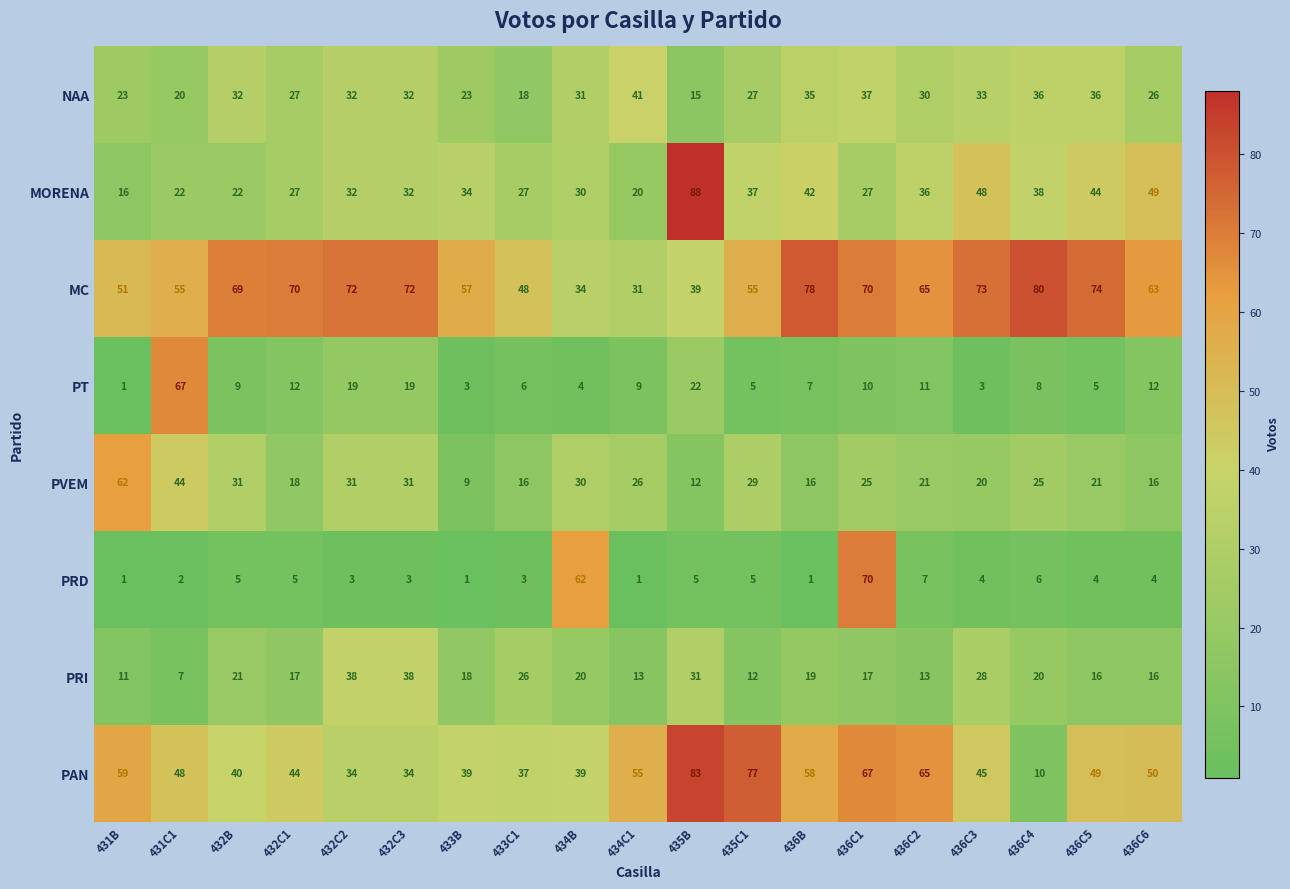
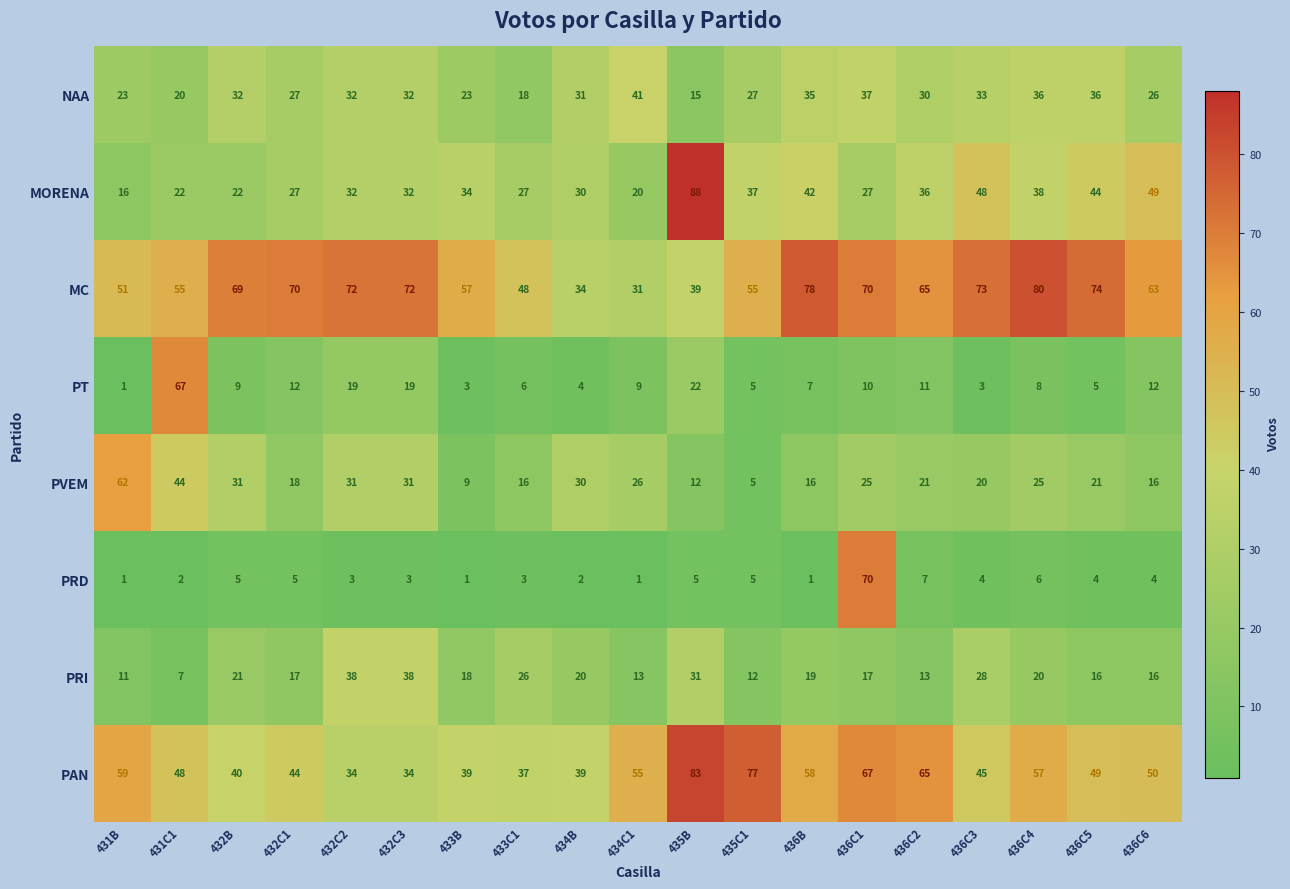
  {
    "NAA": {
      "431B": 23,
      "431C1": 20,
      "432B": 32,
      "432C1": 27,
      "432C2": 32,
      "432C3": 32,
      "433B": 23,
      "433C1": 18,
      "434B": 31,
      "434C1": 41,
      "435B": 15,
      "435C1": 27,
      "436B": 35,
      "436C1": 37,
      "436C2": 30,
      "436C3": 33,
      "436C4": 36,
      "436C5": 36,
      "436C6": 26
    },
    "MORENA": {
      "431B": 16,
      "431C1": 22,
      "432B": 22,
      "432C1": 27,
      "432C2": 32,
      "432C3": 32,
      "433B": 34,
      "433C1": 27,
      "434B": 30,
      "434C1": 20,
      "435B": 88,
      "435C1": 37,
      "436B": 42,
      "436C1": 27,
      "436C2": 36,
      "436C3": 48,
      "436C4": 38,
      "436C5": 44,
      "436C6": 49
    },
    "MC": {
      "431B": 51,
      "431C1": 55,
      "432B": 69,
      "432C1": 70,
      "432C2": 72,
      "432C3": 72,
      "433B": 57,
      "433C1": 48,
      "434B": 34,
      "434C1": 31,
      "435B": 39,
      "435C1": 55,
      "436B": 78,
      "436C1": 70,
      "436C2": 65,
      "436C3": 73,
      "436C4": 80,
      "436C5": 74,
      "436C6": 63
    },
    "PT": {
      "431B": 1,
      "431C1": 67,
      "432B": 9,
      "432C1": 12,
      "432C2": 19,
      "432C3": 19,
      "433B": 3,
      "433C1": 6,
      "434B": 4,
      "434C1": 9,
      "435B": 22,
      "435C1": 5,
      "436B": 7,
      "436C1": 10,
      "436C2": 11,
      "436C3": 3,
      "436C4": 8,
      "436C5": 5,
      "436C6": 12
    },
    "PVEM": {
      "431B": 62,
      "431C1": 44,
      "432B": 31,
      "432C1": 18,
      "432C2": 31,
      "432C3": 31,
      "433B": 9,
      "433C1": 16,
      "434B": 30,
      "434C1": 26,
      "435B": 12,
-     "435C1": 29,
+     "435C1": 5,
      "436B": 16,
      "436C1": 25,
      "436C2": 21,
      "436C3": 20,
      "436C4": 25,
      "436C5": 21,
      "436C6": 16
    },
    "PRD": {
      "431B": 1,
      "431C1": 2,
      "432B": 5,
      "432C1": 5,
      "432C2": 3,
      "432C3": 3,
      "433B": 1,
      "433C1": 3,
-     "434B": 62,
+     "434B": 2,
      "434C1": 1,
      "435B": 5,
      "435C1": 5,
      "436B": 1,
      "436C1": 70,
      "436C2": 7,
      "436C3": 4,
      "436C4": 6,
      "436C5": 4,
      "436C6": 4
    },
    "PRI": {
      "431B": 11,
      "431C1": 7,
      "432B": 21,
      "432C1": 17,
      "432C2": 38,
      "432C3": 38,
      "433B": 18,
      "433C1": 26,
      "434B": 20,
      "434C1": 13,
      "435B": 31,
      "435C1": 12,
      "436B": 19,
      "436C1": 17,
      "436C2": 13,
      "436C3": 28,
      "436C4": 20,
      "436C5": 16,
      "436C6": 16
    },
    "PAN": {
      "431B": 59,
      "431C1": 48,
      "432B": 40,
      "432C1": 44,
      "432C2": 34,
      "432C3": 34,
      "433B": 39,
      "433C1": 37,
      "434B": 39,
      "434C1": 55,
      "435B": 83,
      "435C1": 77,
      "436B": 58,
      "436C1": 67,
      "436C2": 65,
      "436C3": 45,
-     "436C4": 10,
+     "436C4": 57,
      "436C5": 49,
      "436C6": 50
    }
  }
